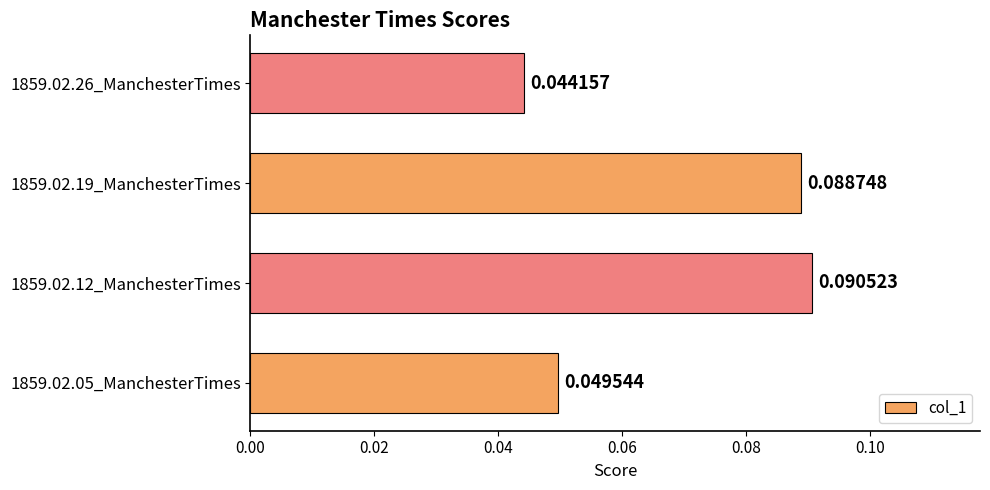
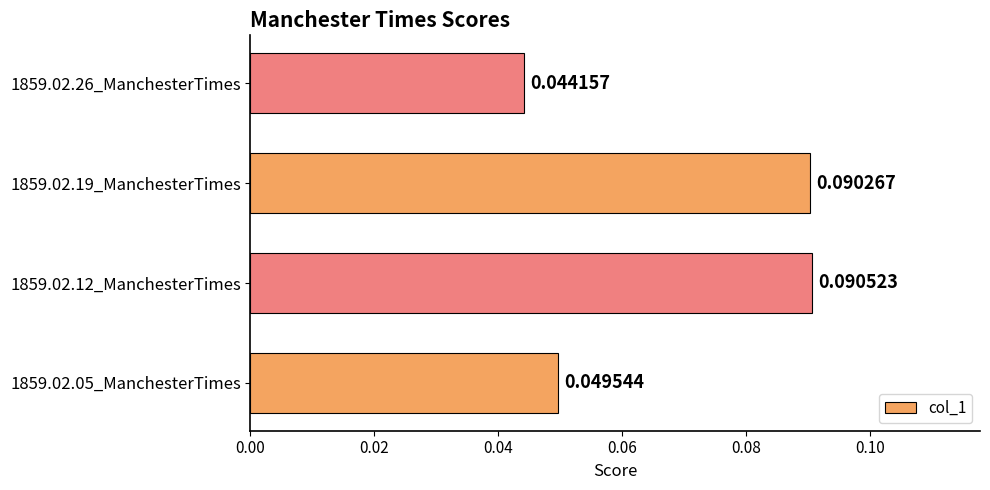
  {
    "1859.02.26_ManchesterTimes": 0.044157,
-   "1859.02.19_ManchesterTimes": 0.088748,
+   "1859.02.19_ManchesterTimes": 0.090267,
    "1859.02.12_ManchesterTimes": 0.090523,
    "1859.02.05_ManchesterTimes": 0.049544
  }
